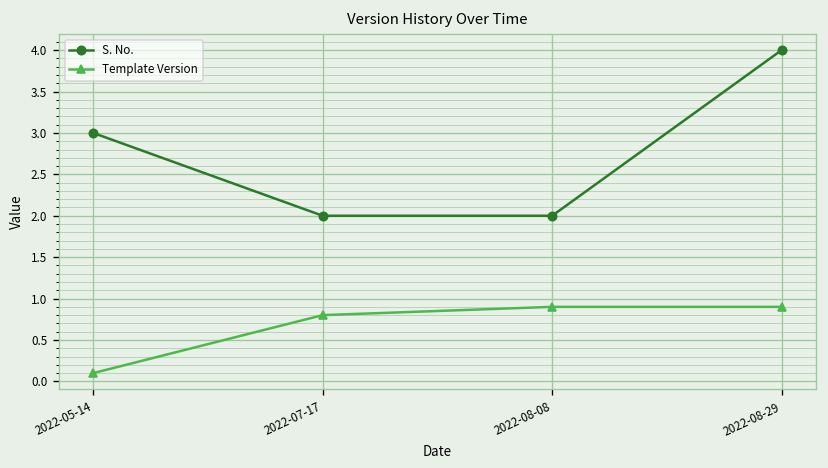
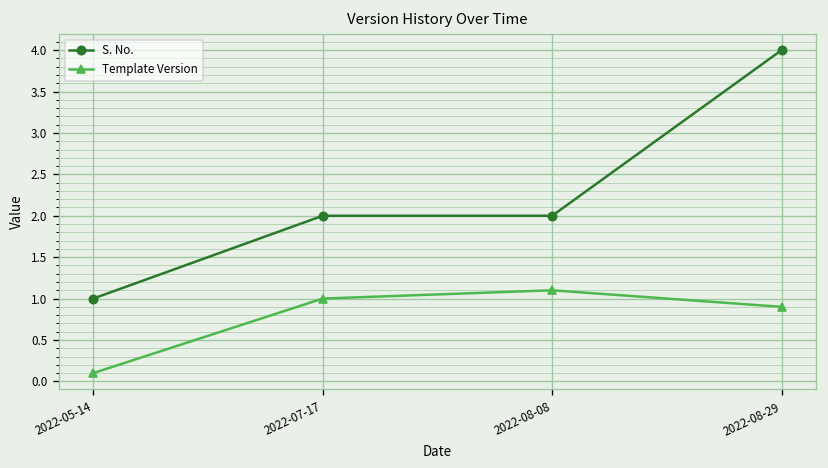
  {
    "S. No.": {
-     "2022-05-14": 3,
+     "2022-05-14": 1,
      "2022-07-17": 2,
      "2022-08-08": 2,
      "2022-08-29": 4
    },
    "Template Version": {
      "2022-05-14": 0.1,
-     "2022-07-17": 0.8,
-     "2022-08-08": 0.9,
+     "2022-07-17": 1.0,
+     "2022-08-08": 1.1,
      "2022-08-29": 0.9
    }
  }
